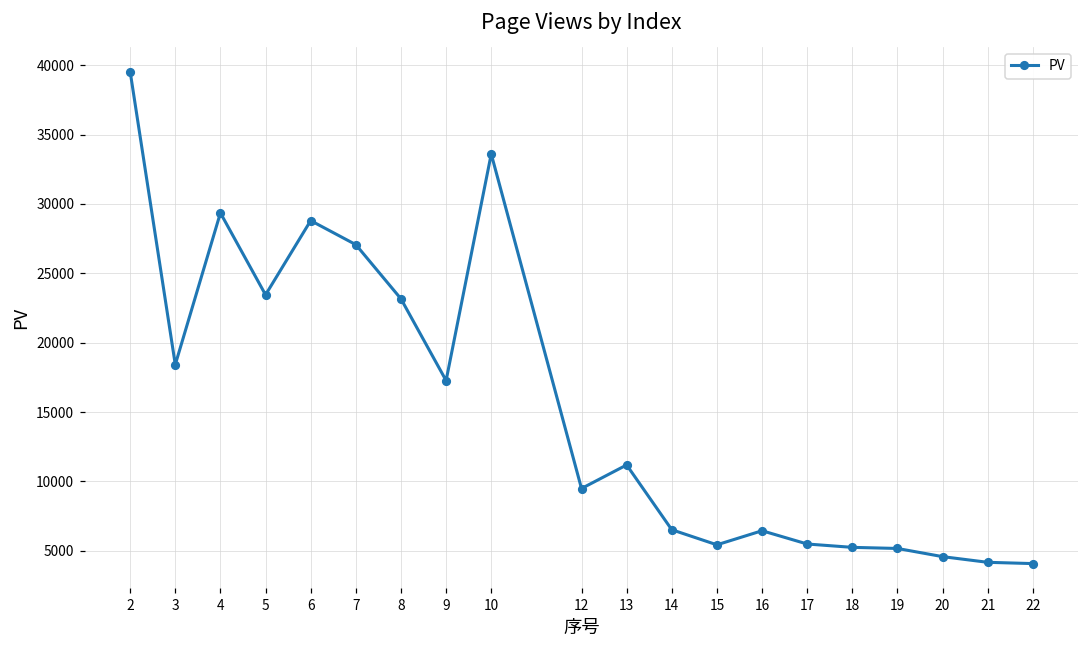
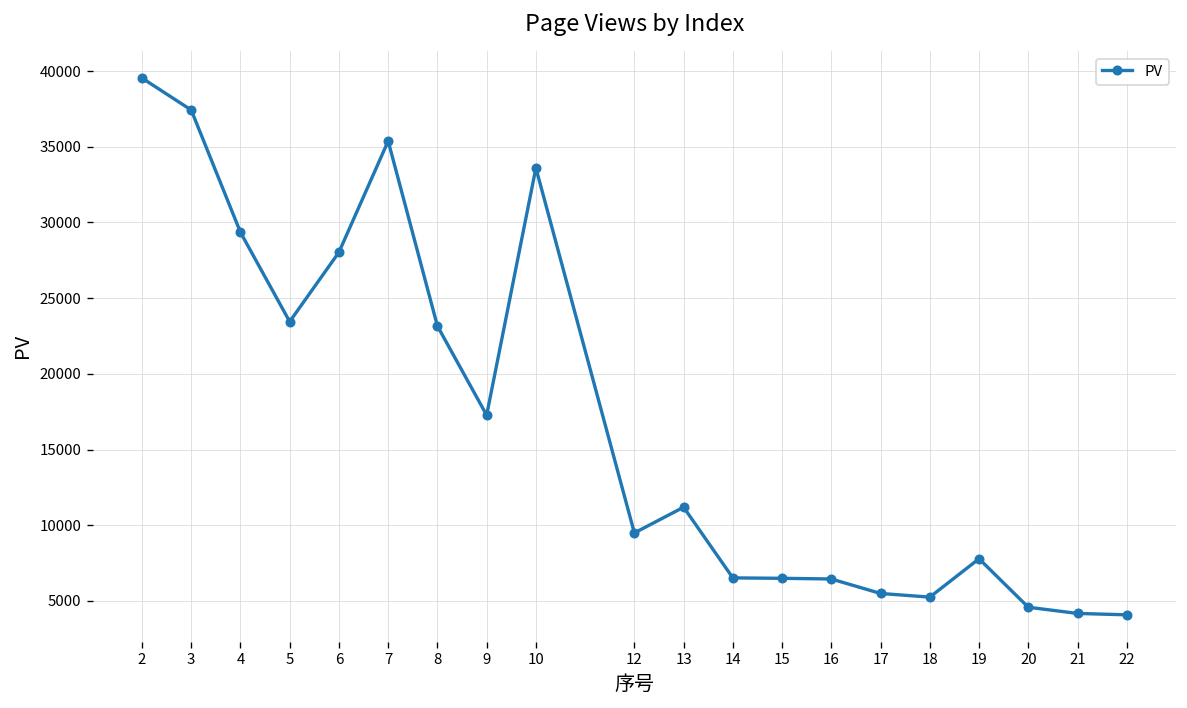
  {
    "2": 39500,
-   "3": 18400,
+   "3": 37400,
    "4": 29400,
    "5": 23400,
-   "6": 28800,
-   "7": 27100,
+   "6": 28000,
+   "7": 35400,
    "8": 23200,
    "9": 17300,
    "10": 33600,
    "12": 9500,
    "13": 11200,
    "14": 6500,
-   "15": 5400,
+   "15": 6500,
    "16": 6500,
    "17": 5500,
    "18": 5300,
-   "19": 5200,
+   "19": 7800,
    "20": 4600,
    "21": 4200,
    "22": 4100
  }
